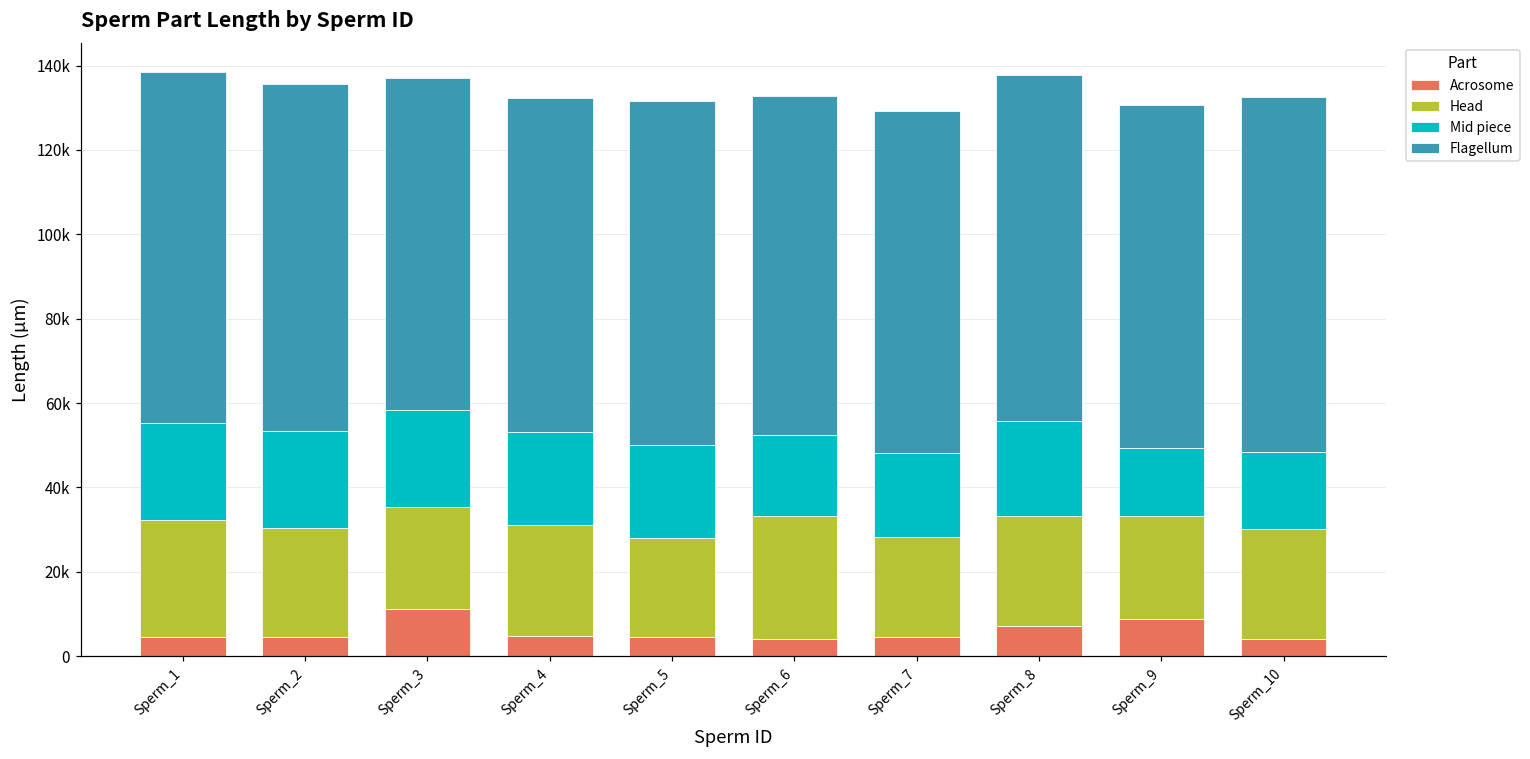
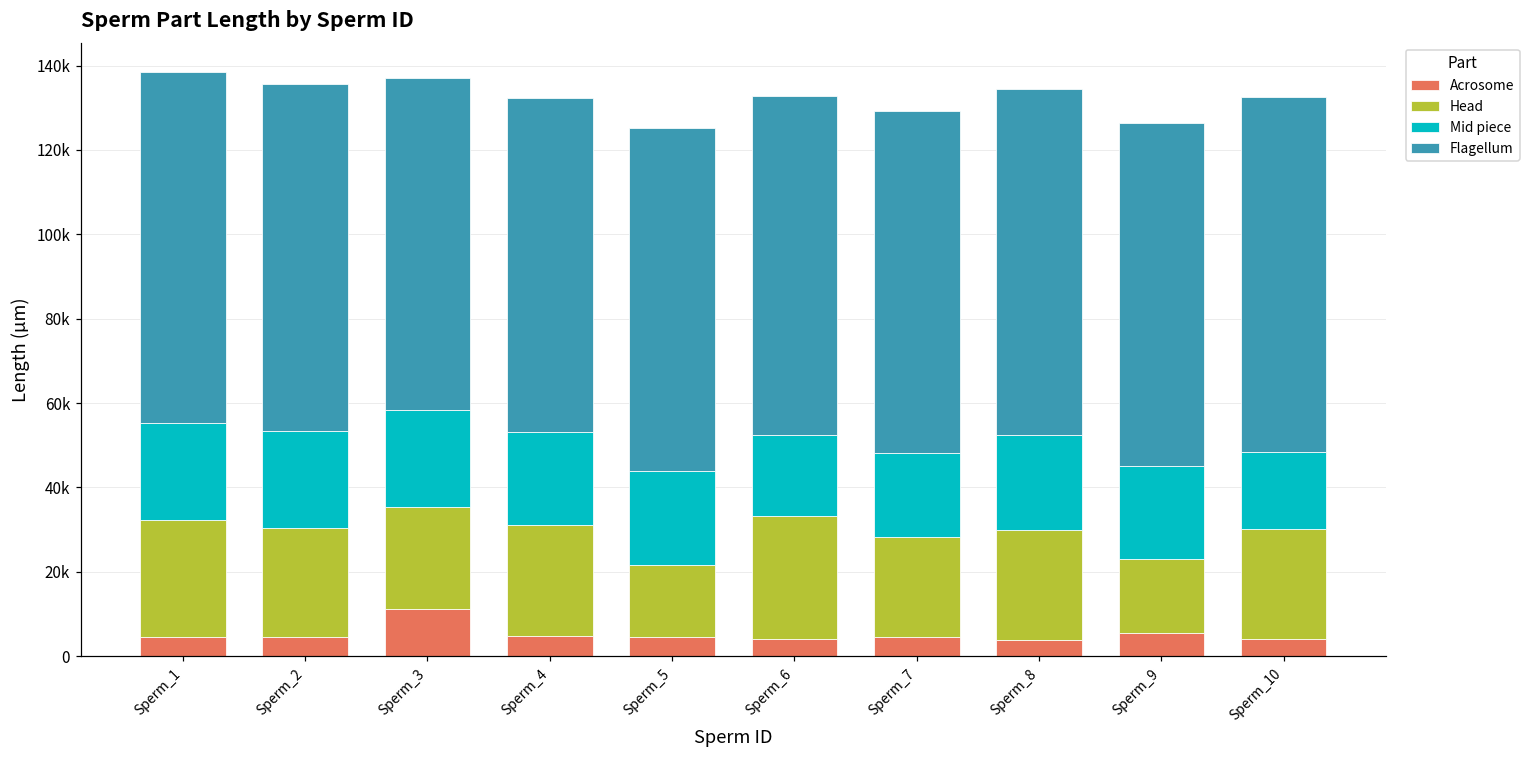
  {
    "Acrosome": {
      "Sperm_1": 5000,
      "Sperm_2": 5000,
      "Sperm_3": 11000,
      "Sperm_4": 5000,
      "Sperm_5": 5000,
      "Sperm_6": 4000,
      "Sperm_7": 4000,
-     "Sperm_8": 7000,
-     "Sperm_9": 9000,
+     "Sperm_8": 4000,
+     "Sperm_9": 6000,
      "Sperm_10": 4000
    },
    "Head": {
      "Sperm_1": 28000,
      "Sperm_2": 26000,
      "Sperm_3": 24000,
      "Sperm_4": 26000,
-     "Sperm_5": 23000,
+     "Sperm_5": 17000,
      "Sperm_6": 29000,
      "Sperm_7": 24000,
      "Sperm_8": 26000,
-     "Sperm_9": 24000,
+     "Sperm_9": 18000,
      "Sperm_10": 26000
    },
    "Mid piece": {
      "Sperm_1": 23000,
      "Sperm_2": 23000,
      "Sperm_3": 23000,
      "Sperm_4": 22000,
      "Sperm_5": 22000,
      "Sperm_6": 19000,
      "Sperm_7": 20000,
      "Sperm_8": 22000,
-     "Sperm_9": 16000,
+     "Sperm_9": 22000,
      "Sperm_10": 18000
    },
    "Flagellum": {
      "Sperm_1": 83000,
      "Sperm_2": 82000,
      "Sperm_3": 79000,
      "Sperm_4": 79000,
      "Sperm_5": 81000,
      "Sperm_6": 80000,
      "Sperm_7": 81000,
      "Sperm_8": 82000,
      "Sperm_9": 81000,
      "Sperm_10": 84000
    }
  }
